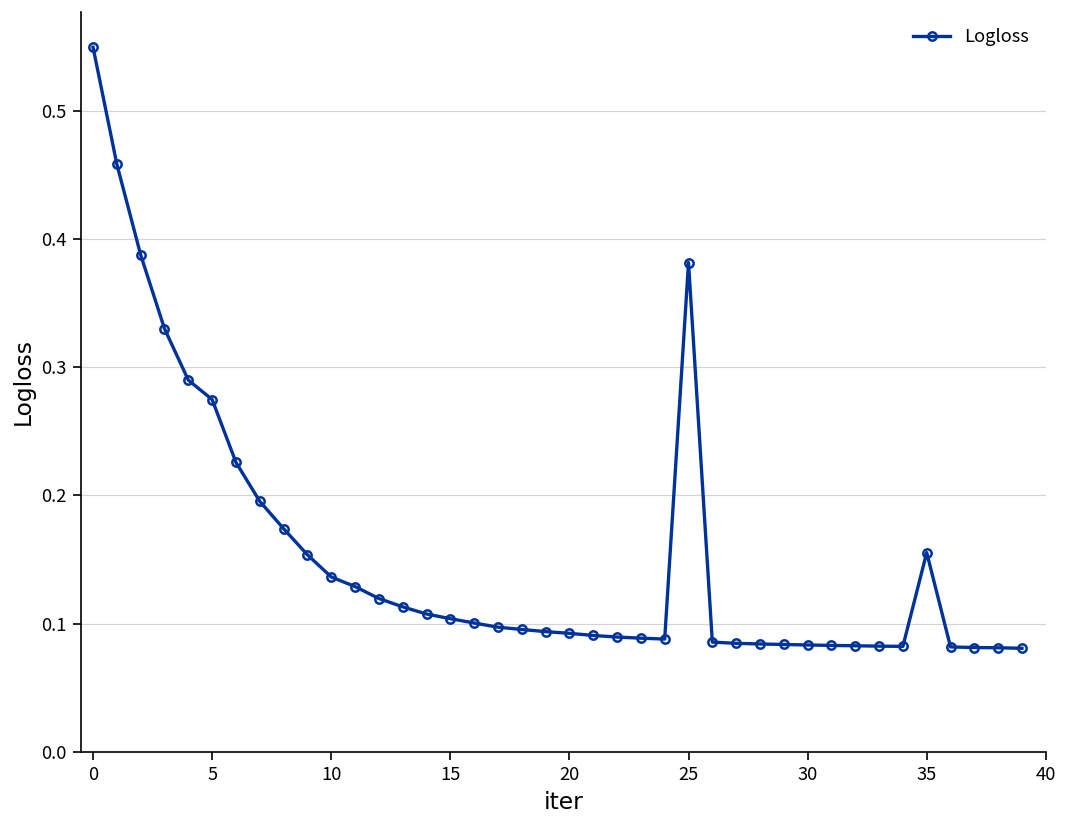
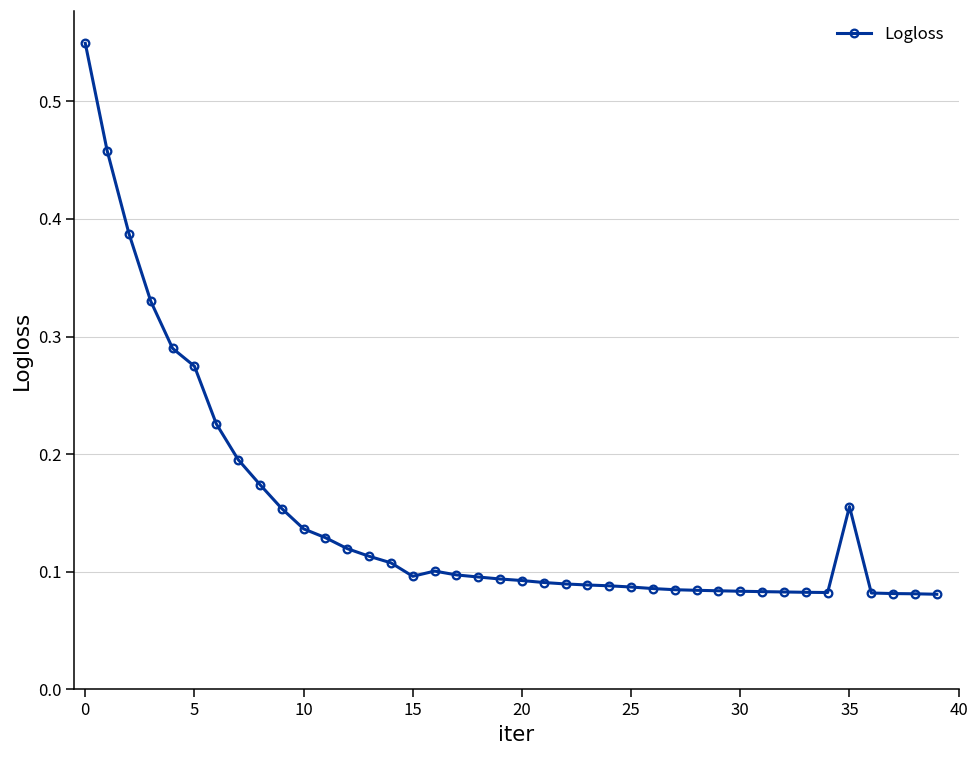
  {
    "0": 0.549,
    "5": 0.275,
    "10": 0.136,
-   "15": 0.104,
+   "15": 0.096,
    "20": 0.092,
-   "25": 0.381,
+   "25": 0.087,
    "30": 0.083,
    "35": 0.155
  }
